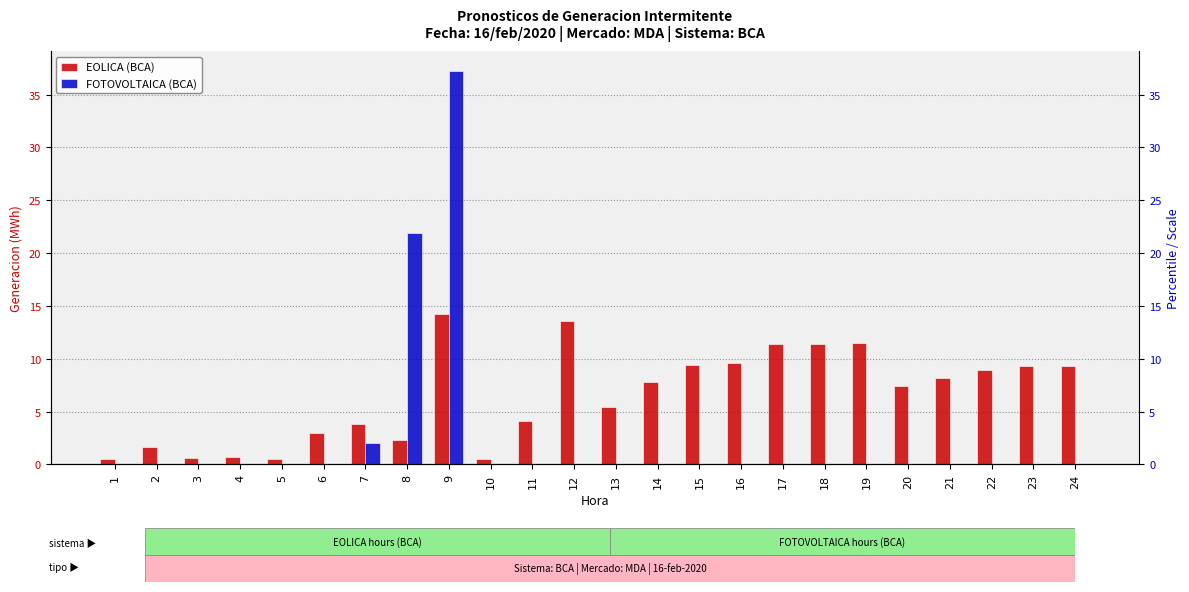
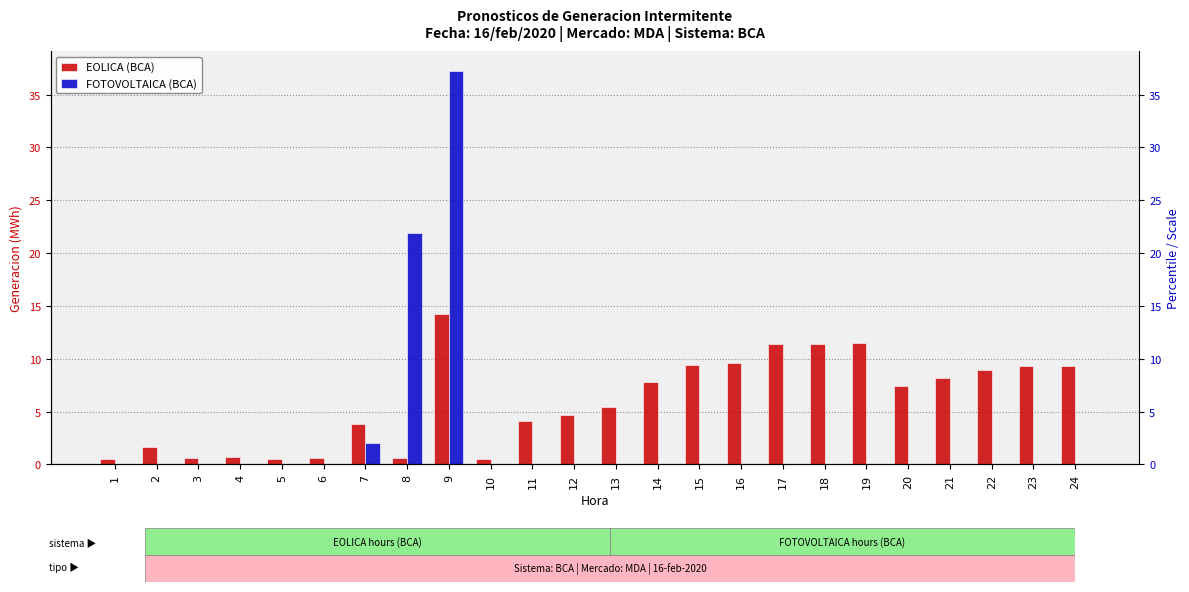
  {
    "EOLICA (BCA)": {
      "1": 0.5,
      "2": 1.6,
      "3": 0.7,
      "4": 0.7,
      "5": 0.5,
-     "6": 3.0,
+     "6": 0.6,
      "7": 3.9,
-     "8": 2.3,
+     "8": 0.6,
      "9": 14.3,
      "10": 0.5,
      "11": 4.1,
-     "12": 13.6,
+     "12": 4.7,
      "13": 5.4,
      "14": 7.8,
      "15": 9.4,
      "16": 9.6,
      "17": 11.4,
      "18": 11.4,
      "19": 11.5,
      "20": 7.4,
      "21": 8.2,
      "22": 8.9,
      "23": 9.3,
      "24": 9.3
    },
    "FOTOVOLTAICA (BCA)": {
      "1": 0.0,
      "2": 0.0,
      "3": 0.0,
      "4": 0.0,
      "5": 0.0,
      "6": 0.0,
      "7": 2.0,
      "8": 21.9,
      "9": 37.2,
      "10": 0.0,
      "11": 0.0,
      "12": 0.0,
      "13": 0.0,
      "14": 0.0,
      "15": 0.0,
      "16": 0.0,
      "17": 0.0,
      "18": 0.0,
      "19": 0.0,
      "20": 0.0,
      "21": 0.0,
      "22": 0.0,
      "23": 0.0,
      "24": 0.0
    }
  }
